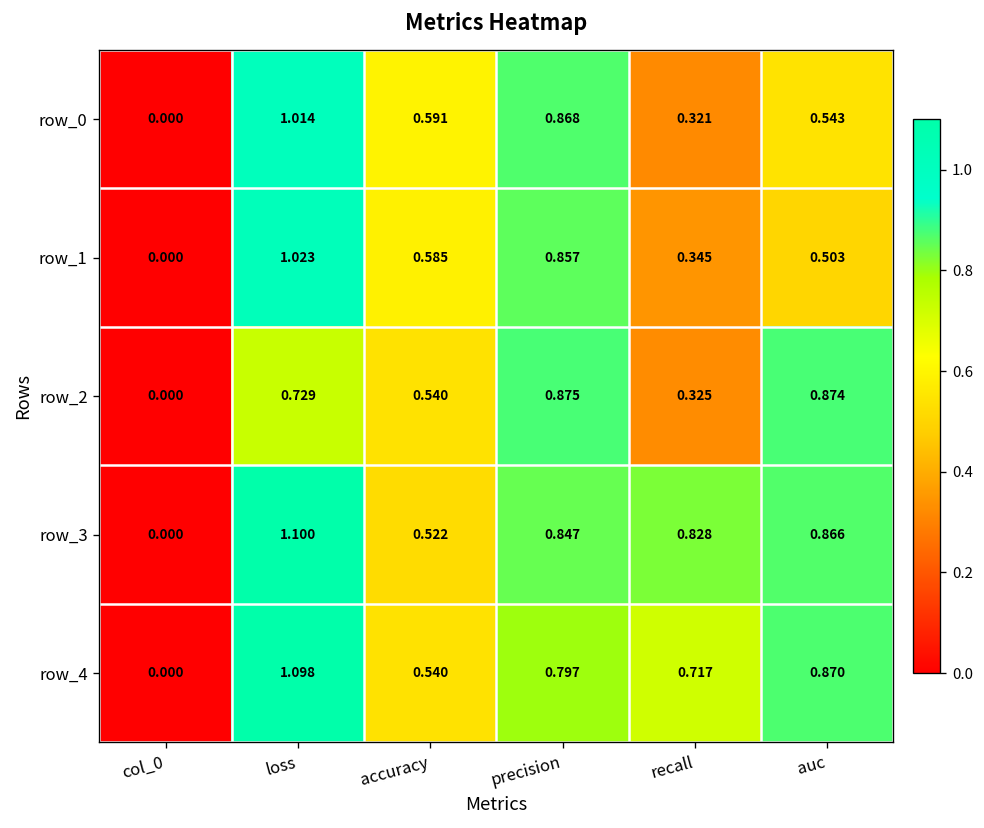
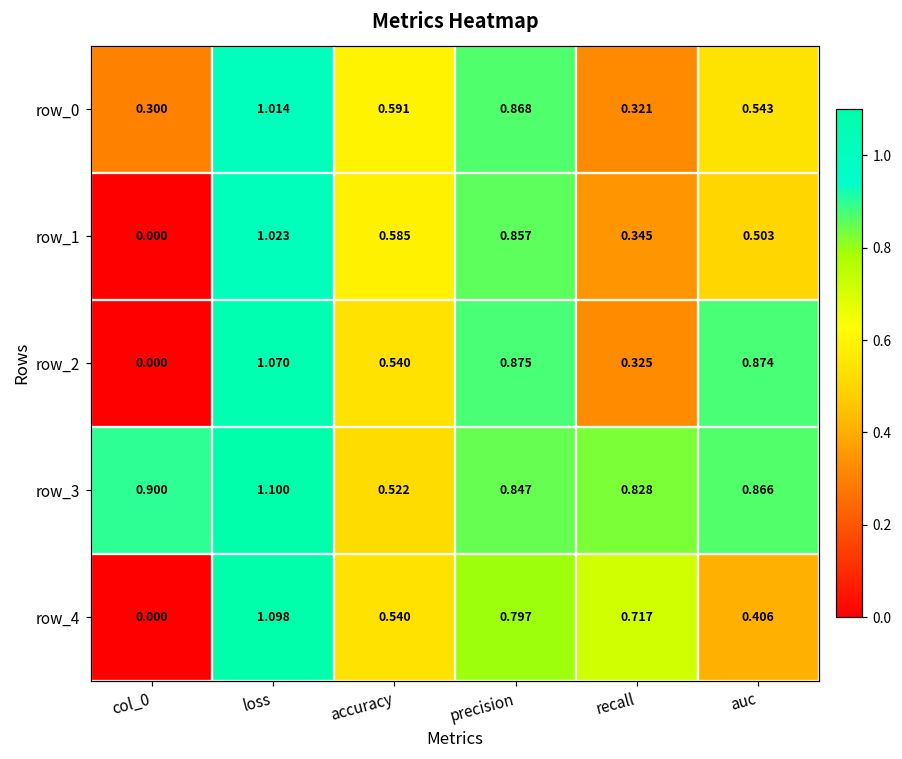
  {
    "row_0": {
-     "col_0": 0.000,
+     "col_0": 0.300,
      "loss": 1.014,
      "accuracy": 0.591,
      "precision": 0.868,
      "recall": 0.321,
      "auc": 0.543
    },
    "row_1": {
      "col_0": 0.000,
      "loss": 1.023,
      "accuracy": 0.585,
      "precision": 0.857,
      "recall": 0.345,
      "auc": 0.503
    },
    "row_2": {
      "col_0": 0.000,
-     "loss": 0.729,
+     "loss": 1.070,
      "accuracy": 0.540,
      "precision": 0.875,
      "recall": 0.325,
      "auc": 0.874
    },
    "row_3": {
-     "col_0": 0.000,
+     "col_0": 0.900,
      "loss": 1.100,
      "accuracy": 0.522,
      "precision": 0.847,
      "recall": 0.828,
      "auc": 0.866
    },
    "row_4": {
      "col_0": 0.000,
      "loss": 1.098,
      "accuracy": 0.540,
      "precision": 0.797,
      "recall": 0.717,
-     "auc": 0.870
+     "auc": 0.406
    }
  }
